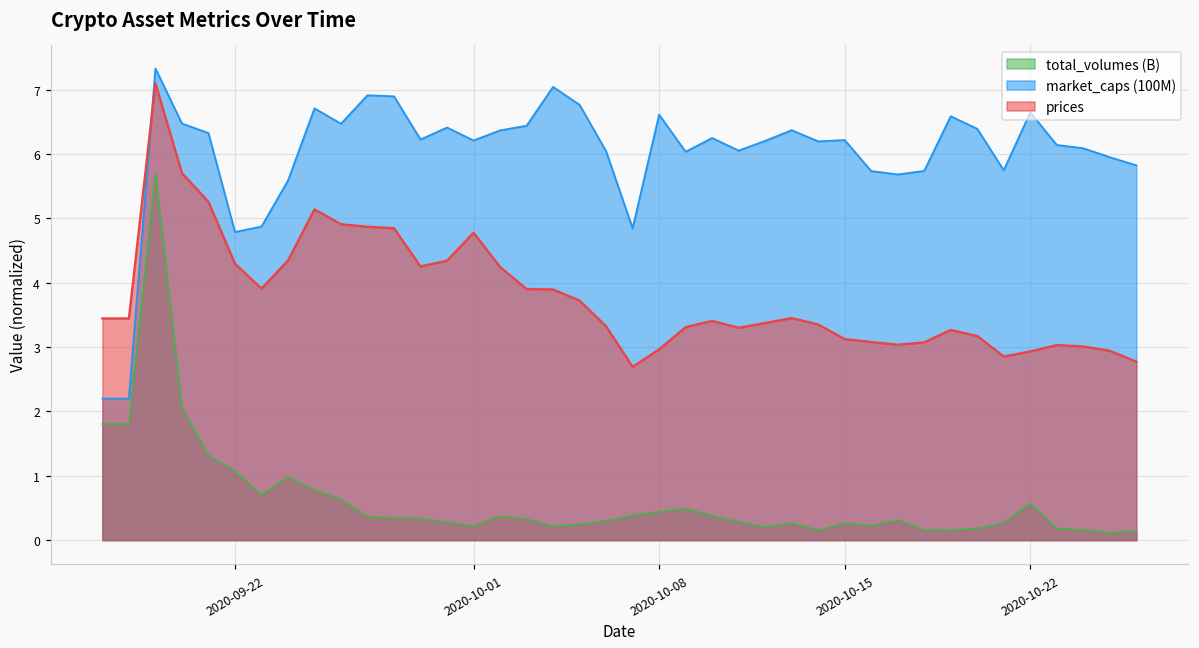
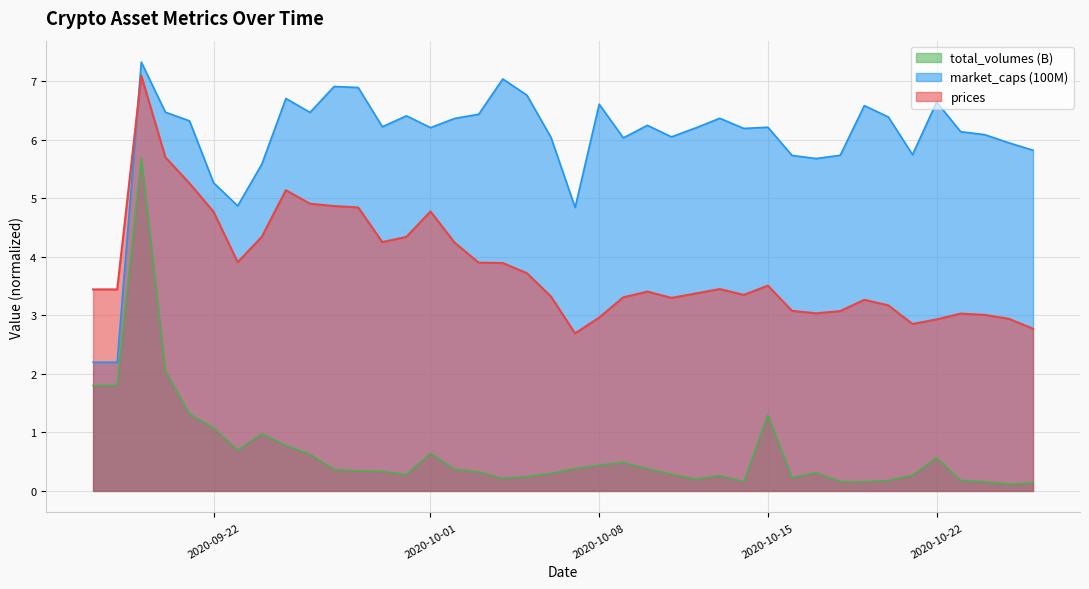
  {
    "total_volumes (B)": {
      "2020-09-22": 1.1,
-     "2020-10-01": 0.2,
+     "2020-10-01": 0.6,
      "2020-10-08": 0.4,
-     "2020-10-15": 0.3,
+     "2020-10-15": 1.3,
      "2020-10-22": 0.6
    },
    "market_caps (100M)": {
-     "2020-09-22": 4.8,
+     "2020-09-22": 5.3,
      "2020-10-01": 6.2,
      "2020-10-08": 6.6,
      "2020-10-15": 6.2
    },
    "prices": {
-     "2020-09-22": 4.3,
+     "2020-09-22": 4.8,
      "2020-10-01": 4.8,
      "2020-10-08": 3.0,
-     "2020-10-15": 3.1,
+     "2020-10-15": 3.5,
      "2020-10-22": 2.9
    }
  }
